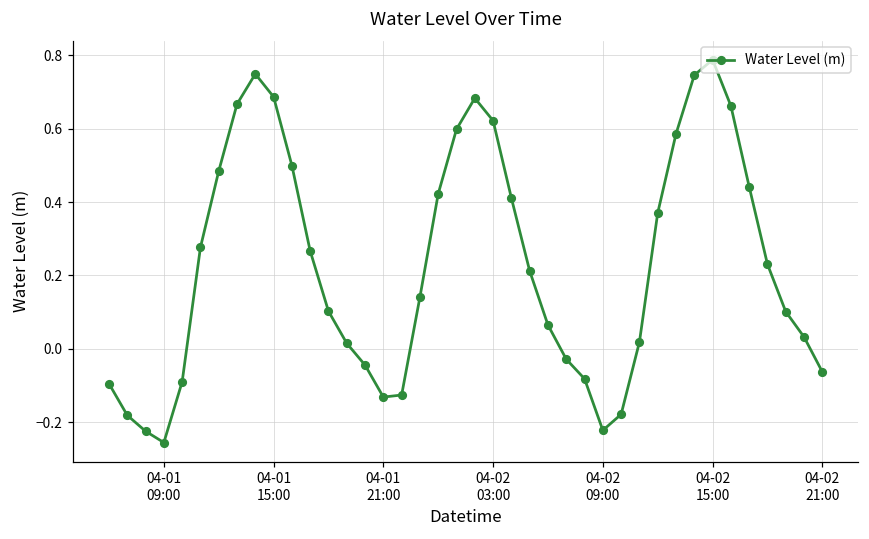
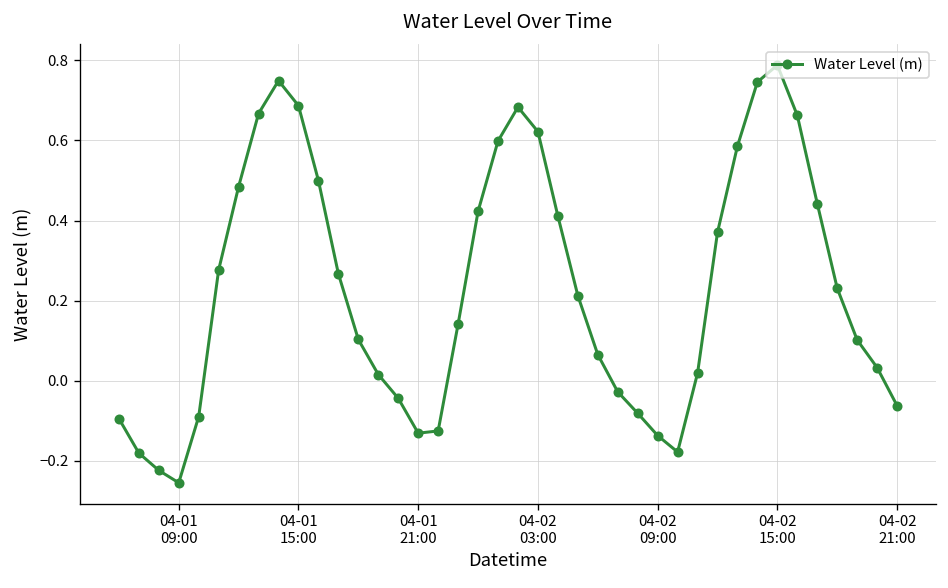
  {
    "04-01 09:00": -0.26,
    "04-01 15:00": 0.69,
    "04-01 21:00": -0.13,
    "04-02 03:00": 0.62,
-   "04-02 09:00": -0.22,
+   "04-02 09:00": -0.14,
    "04-02 21:00": -0.06
  }
